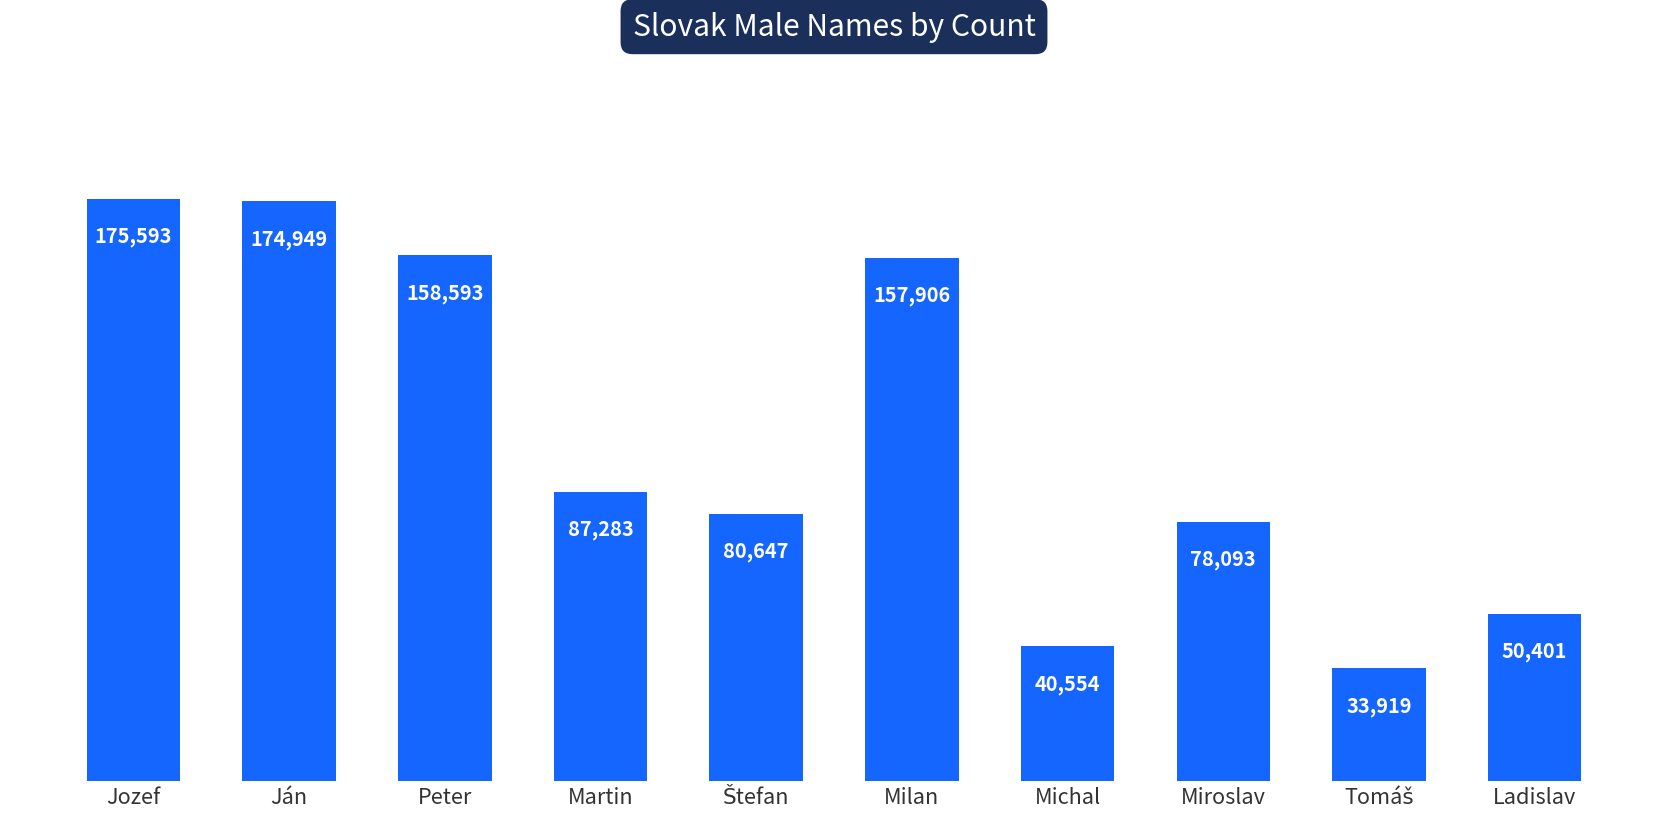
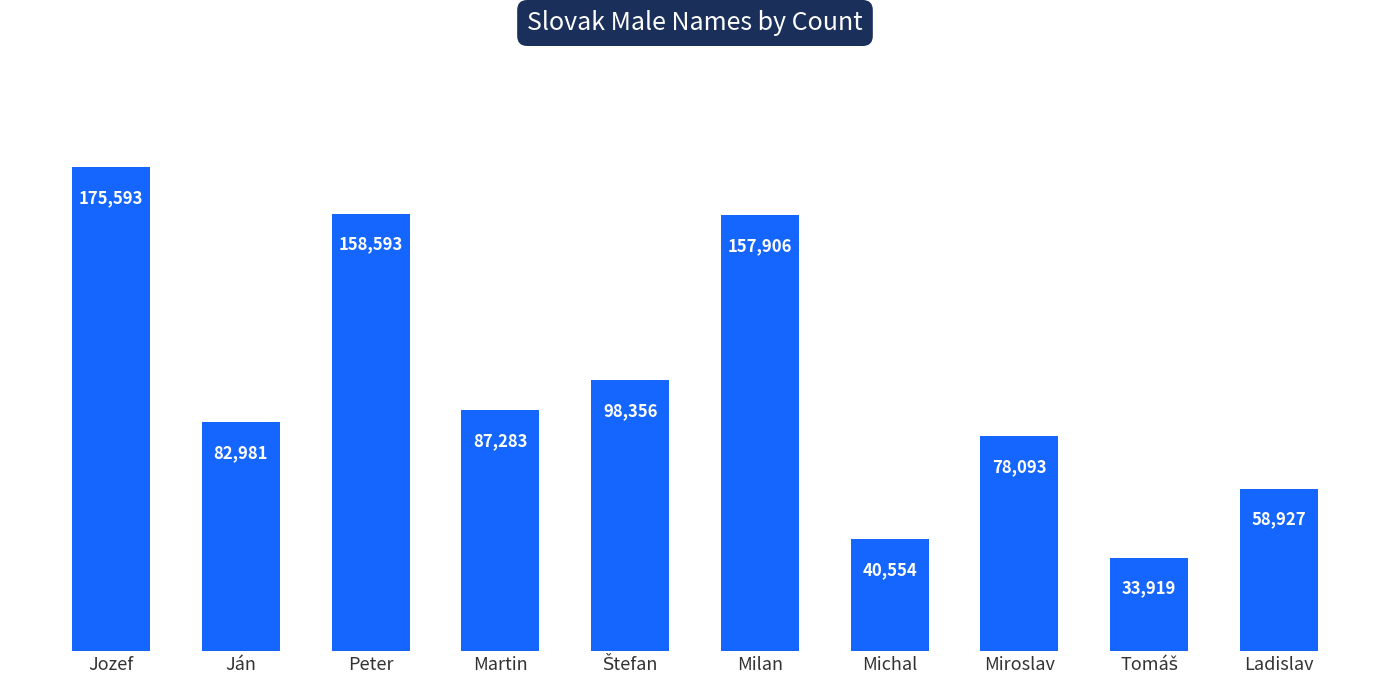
  {
    "Jozef": "175,593",
-   "Ján": "174,949",
+   "Ján": "82,981",
    "Peter": "158,593",
    "Martin": "87,283",
-   "Štefan": "80,647",
+   "Štefan": "98,356",
    "Milan": "157,906",
    "Michal": "40,554",
    "Miroslav": "78,093",
    "Tomáš": "33,919",
-   "Ladislav": "50,401"
+   "Ladislav": "58,927"
  }
